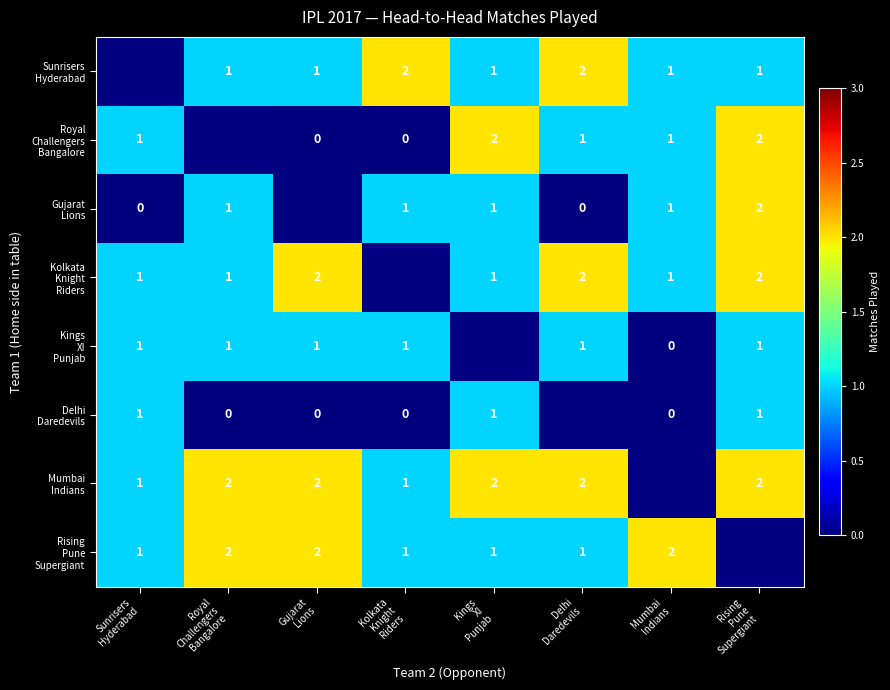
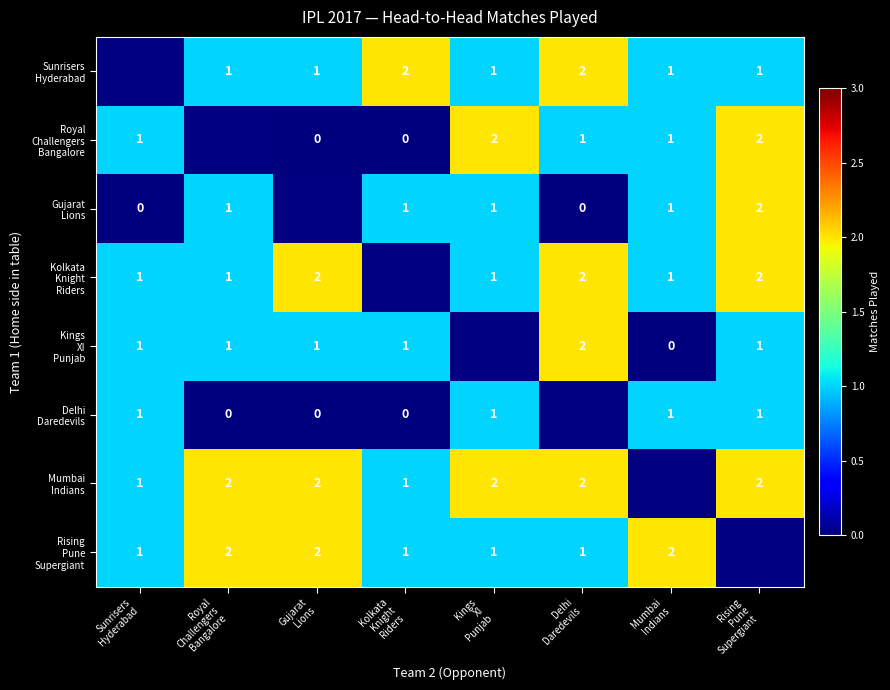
  {
    "Sunrisers Hyderabad": {
      "Royal Challengers Bangalore": 1,
      "Gujarat Lions": 1,
      "Kolkata Knight Riders": 2,
      "Kings XI Punjab": 1,
      "Delhi Daredevils": 2,
      "Mumbai Indians": 1,
      "Rising Pune Supergiant": 1
    },
    "Royal Challengers Bangalore": {
      "Sunrisers Hyderabad": 1,
      "Gujarat Lions": 0,
      "Kolkata Knight Riders": 0,
      "Kings XI Punjab": 2,
      "Delhi Daredevils": 1,
      "Mumbai Indians": 1,
      "Rising Pune Supergiant": 2
    },
    "Gujarat Lions": {
      "Sunrisers Hyderabad": 0,
      "Royal Challengers Bangalore": 1,
      "Kolkata Knight Riders": 1,
      "Kings XI Punjab": 1,
      "Delhi Daredevils": 0,
      "Mumbai Indians": 1,
      "Rising Pune Supergiant": 2
    },
    "Kolkata Knight Riders": {
      "Sunrisers Hyderabad": 1,
      "Royal Challengers Bangalore": 1,
      "Gujarat Lions": 2,
      "Kings XI Punjab": 1,
      "Delhi Daredevils": 2,
      "Mumbai Indians": 1,
      "Rising Pune Supergiant": 2
    },
    "Kings XI Punjab": {
      "Sunrisers Hyderabad": 1,
      "Royal Challengers Bangalore": 1,
      "Gujarat Lions": 1,
      "Kolkata Knight Riders": 1,
-     "Delhi Daredevils": 1,
+     "Delhi Daredevils": 2,
      "Mumbai Indians": 0,
      "Rising Pune Supergiant": 1
    },
    "Delhi Daredevils": {
      "Sunrisers Hyderabad": 1,
      "Royal Challengers Bangalore": 0,
      "Gujarat Lions": 0,
      "Kolkata Knight Riders": 0,
      "Kings XI Punjab": 1,
-     "Mumbai Indians": 0,
+     "Mumbai Indians": 1,
      "Rising Pune Supergiant": 1
    },
    "Mumbai Indians": {
      "Sunrisers Hyderabad": 1,
      "Royal Challengers Bangalore": 2,
      "Gujarat Lions": 2,
      "Kolkata Knight Riders": 1,
      "Kings XI Punjab": 2,
      "Delhi Daredevils": 2,
      "Rising Pune Supergiant": 2
    },
    "Rising Pune Supergiant": {
      "Sunrisers Hyderabad": 1,
      "Royal Challengers Bangalore": 2,
      "Gujarat Lions": 2,
      "Kolkata Knight Riders": 1,
      "Kings XI Punjab": 1,
      "Delhi Daredevils": 1,
      "Mumbai Indians": 2
    }
  }
